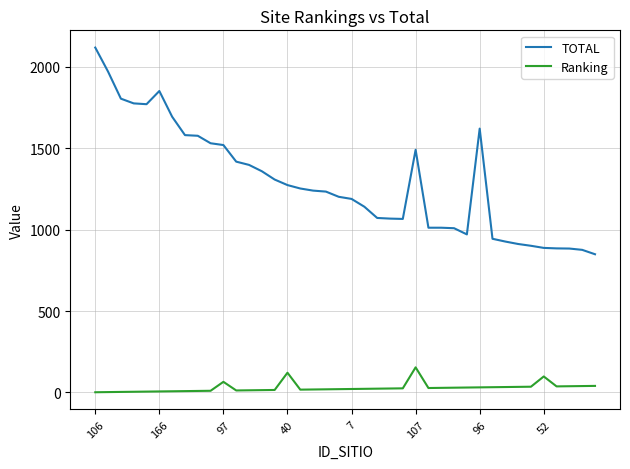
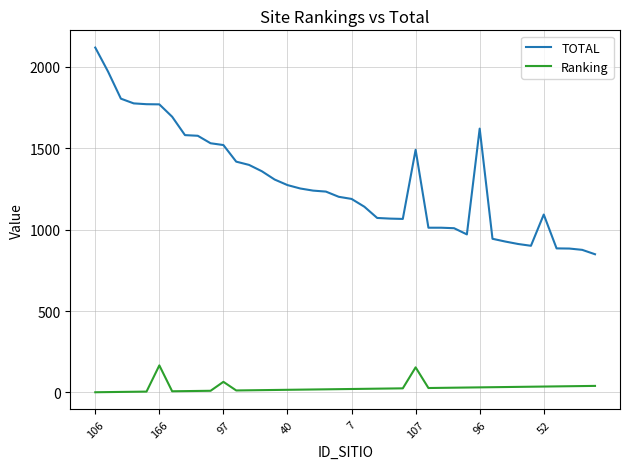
  {
    "TOTAL": {
      "106": 2120,
-     "166": 1850,
+     "166": 1770,
      "97": 1520,
      "40": 1270,
      "107": 1490,
      "96": 1620,
-     "52": 890
+     "52": 1090
    },
    "Ranking": {
      "106": 0,
-     "166": 10,
+     "166": 170,
      "97": 70,
-     "40": 120,
+     "40": 20,
      "107": 150,
      "96": 30,
-     "52": 100
+     "52": 40
    }
  }
